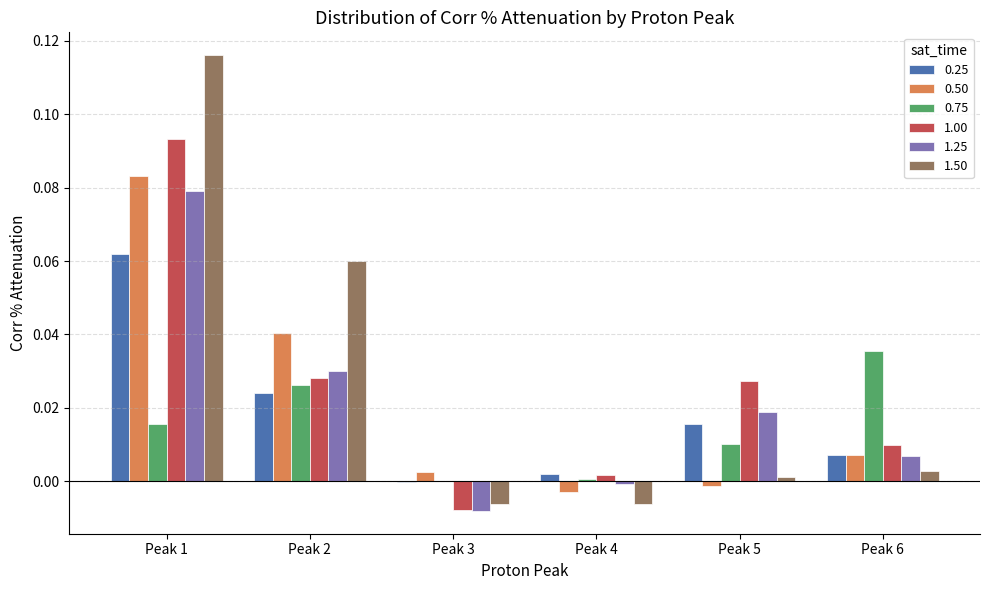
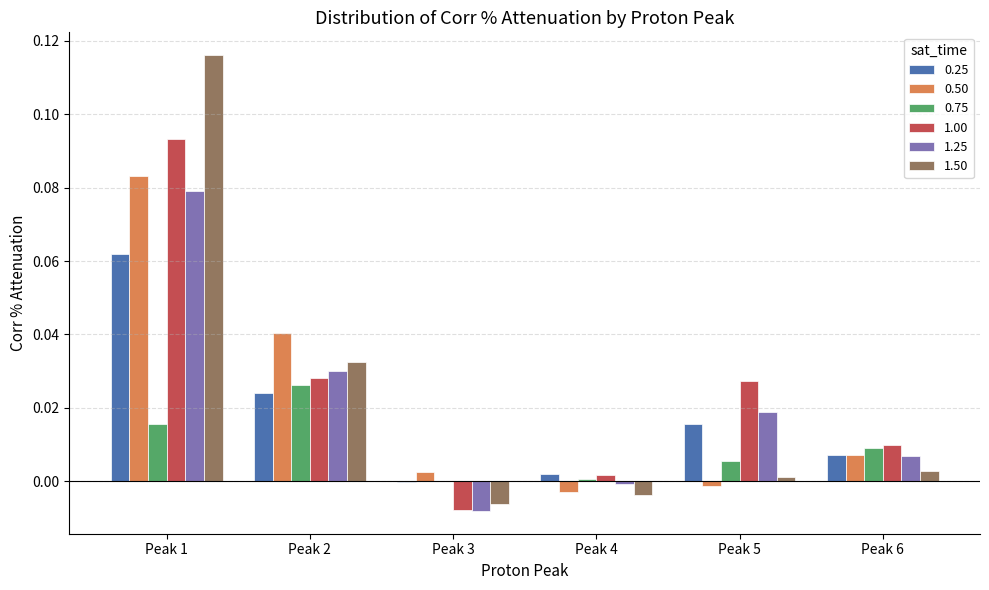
  {
    "0.75": {
      "Peak 1": 0.016,
      "Peak 2": 0.026,
      "Peak 4": 0.001,
-     "Peak 5": 0.010,
-     "Peak 6": 0.036
+     "Peak 5": 0.006,
+     "Peak 6": 0.009
    },
    "1.50": {
      "Peak 1": 0.116,
-     "Peak 2": 0.060,
+     "Peak 2": 0.032,
      "Peak 3": -0.006,
-     "Peak 4": -0.006,
+     "Peak 4": -0.004,
      "Peak 5": 0.001,
      "Peak 6": 0.003
    }
  }
